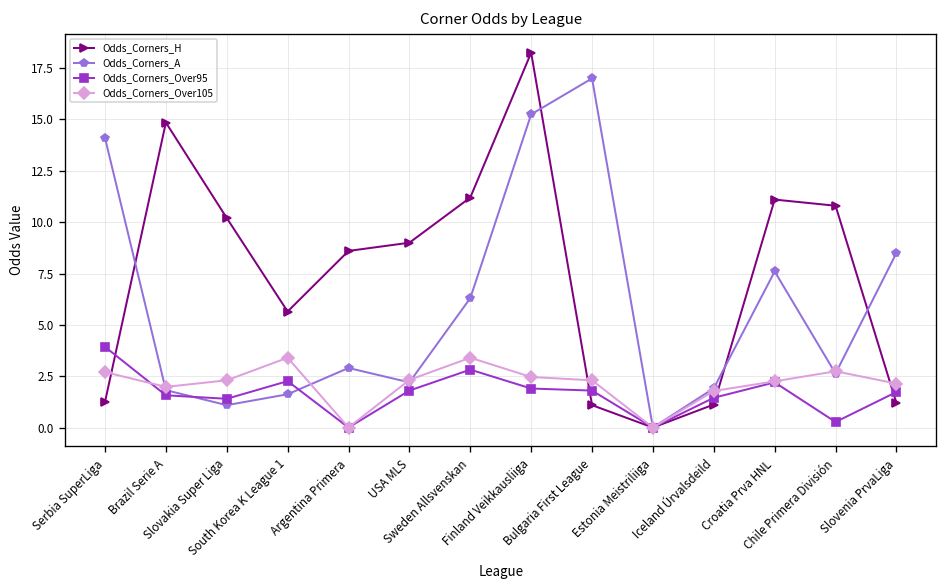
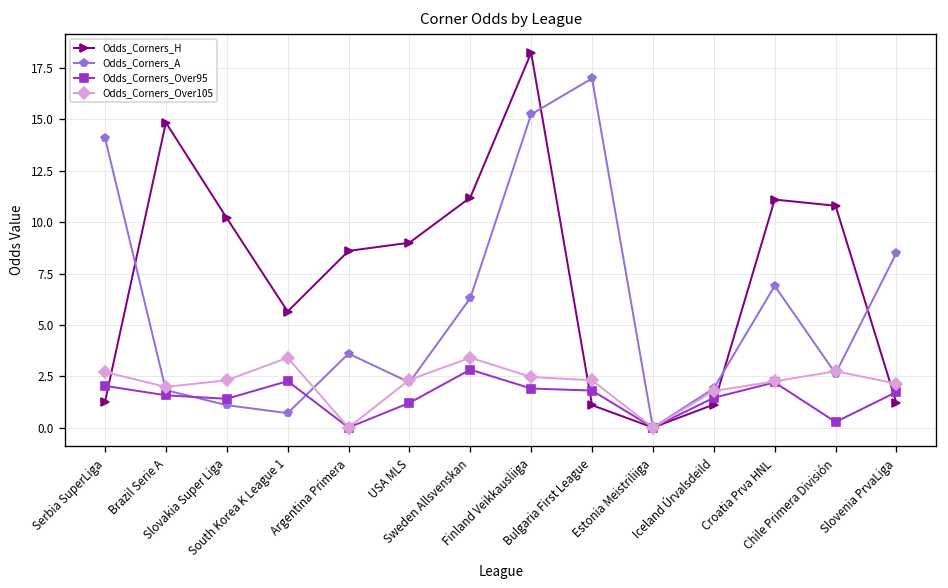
  {
    "Odds_Corners_H": {
      "Serbia SuperLiga": 1.3,
      "Brazil Serie A": 14.9,
      "Slovakia Super Liga": 10.2,
      "South Korea K League 1": 5.7,
      "Argentina Primera": 8.6,
      "USA MLS": 9.0,
      "Sweden Allsvenskan": 11.2,
      "Finland Veikkausliiga": 18.3,
      "Bulgaria First League": 1.1,
      "Iceland Úrvalsdeild": 1.1,
      "Croatia Prva HNL": 11.1,
      "Chile Primera División": 10.8,
      "Slovenia PrvaLiga": 1.2
    },
    "Odds_Corners_A": {
      "Serbia SuperLiga": 14.1,
      "Brazil Serie A": 1.8,
      "Slovakia Super Liga": 1.1,
-     "South Korea K League 1": 1.6,
-     "Argentina Primera": 2.9,
+     "South Korea K League 1": 0.7,
+     "Argentina Primera": 3.6,
      "Sweden Allsvenskan": 6.3,
      "Finland Veikkausliiga": 15.3,
      "Bulgaria First League": 17.0,
-     "Croatia Prva HNL": 7.6,
+     "Croatia Prva HNL": 6.9,
      "Slovenia PrvaLiga": 8.5
    },
    "Odds_Corners_Over95": {
-     "Serbia SuperLiga": 3.9,
+     "Serbia SuperLiga": 2.0,
      "Brazil Serie A": 1.6,
      "Slovakia Super Liga": 1.4,
      "South Korea K League 1": 2.3,
-     "USA MLS": 1.8,
+     "USA MLS": 1.2,
      "Sweden Allsvenskan": 2.8,
      "Finland Veikkausliiga": 1.9,
      "Bulgaria First League": 1.8,
      "Iceland Úrvalsdeild": 1.5,
      "Chile Primera División": 0.3,
      "Slovenia PrvaLiga": 1.7
    },
    "Odds_Corners_Over105": {
      "Serbia SuperLiga": 2.7,
      "Brazil Serie A": 2.0,
      "Slovakia Super Liga": 2.3,
      "South Korea K League 1": 3.4,
      "Sweden Allsvenskan": 3.4,
      "Finland Veikkausliiga": 2.5,
      "Bulgaria First League": 2.3,
      "Slovenia PrvaLiga": 2.1
    }
  }
